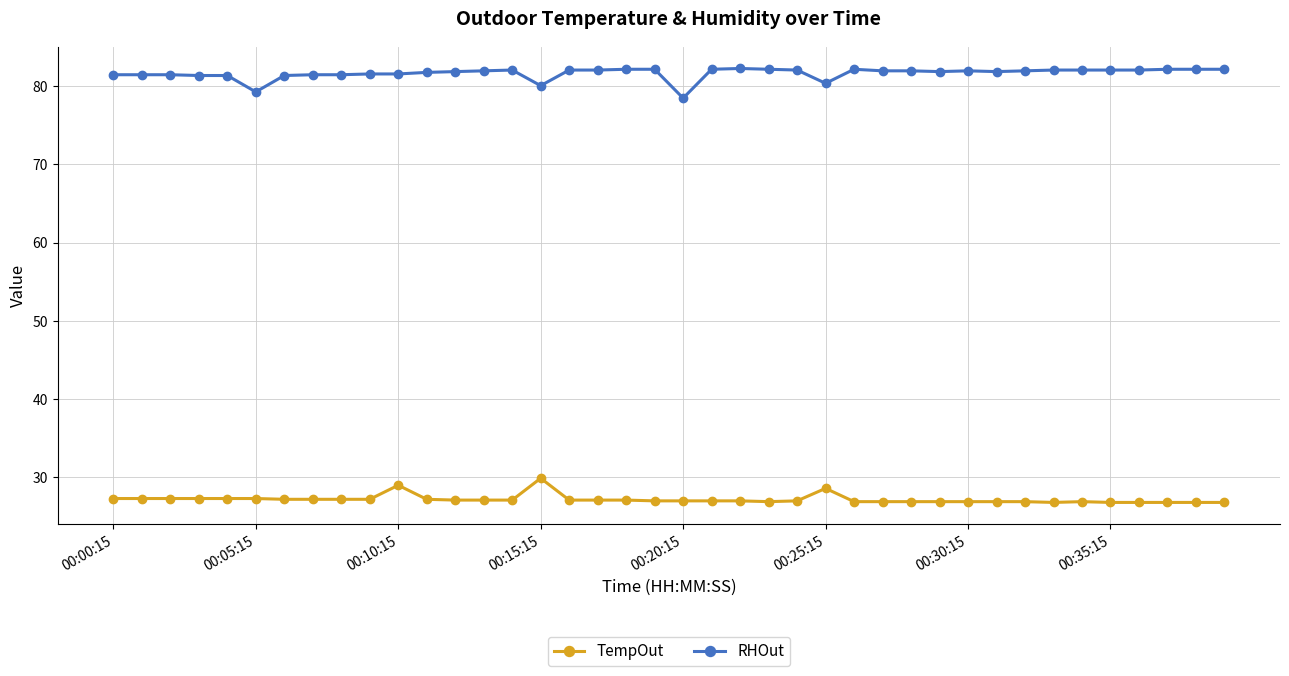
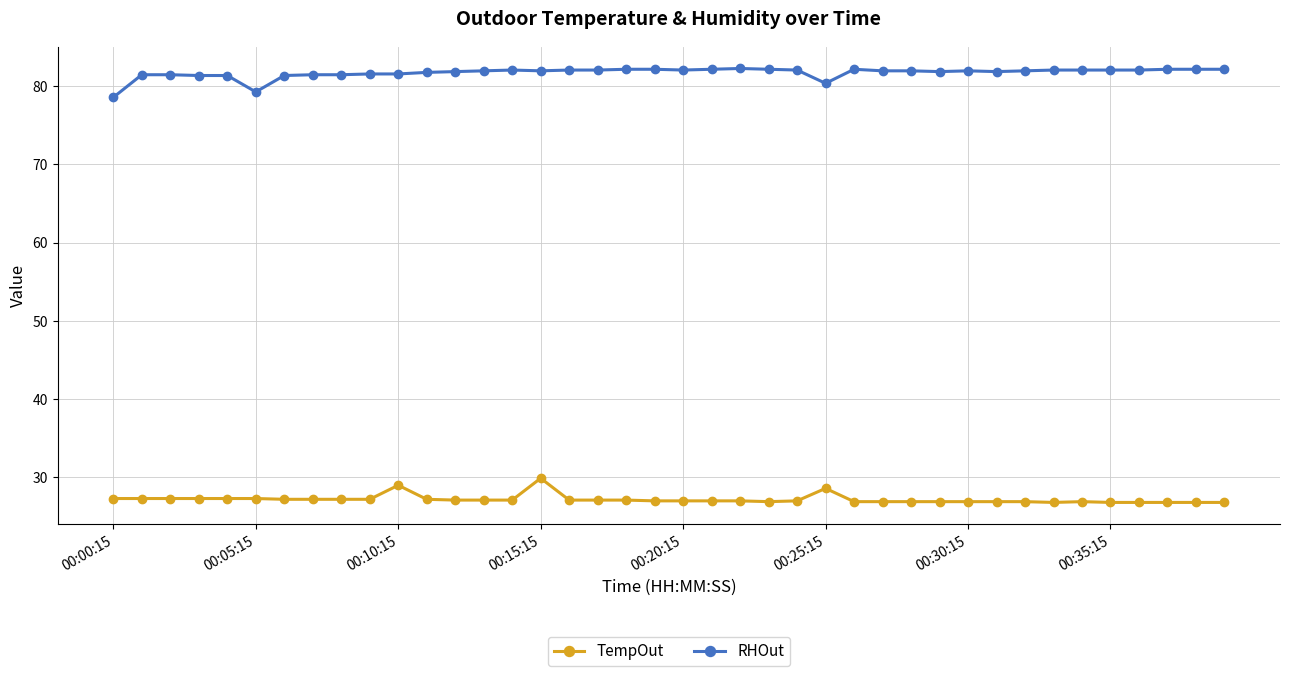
  {
    "TempOut": {
      "00:00:15": 27,
      "00:05:15": 27,
      "00:10:15": 29,
      "00:15:15": 30,
      "00:20:15": 27,
      "00:25:15": 29,
      "00:30:15": 27,
      "00:35:15": 27
    },
    "RHOut": {
-     "00:00:15": 82,
+     "00:00:15": 79,
      "00:05:15": 79,
      "00:10:15": 82,
-     "00:15:15": 80,
-     "00:20:15": 79,
+     "00:15:15": 82,
+     "00:20:15": 82,
      "00:25:15": 80,
      "00:30:15": 82,
      "00:35:15": 82
    }
  }
